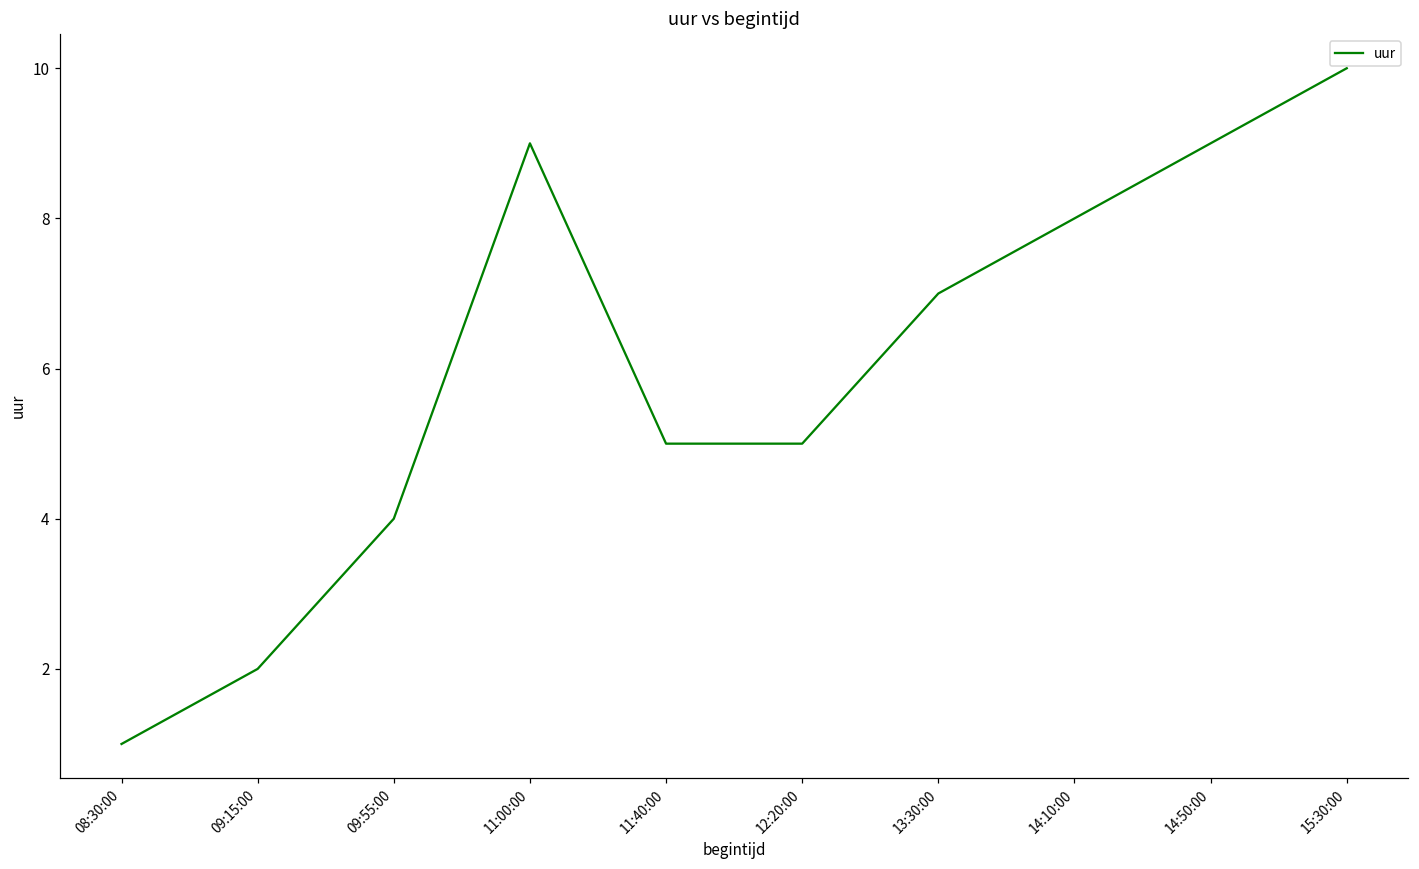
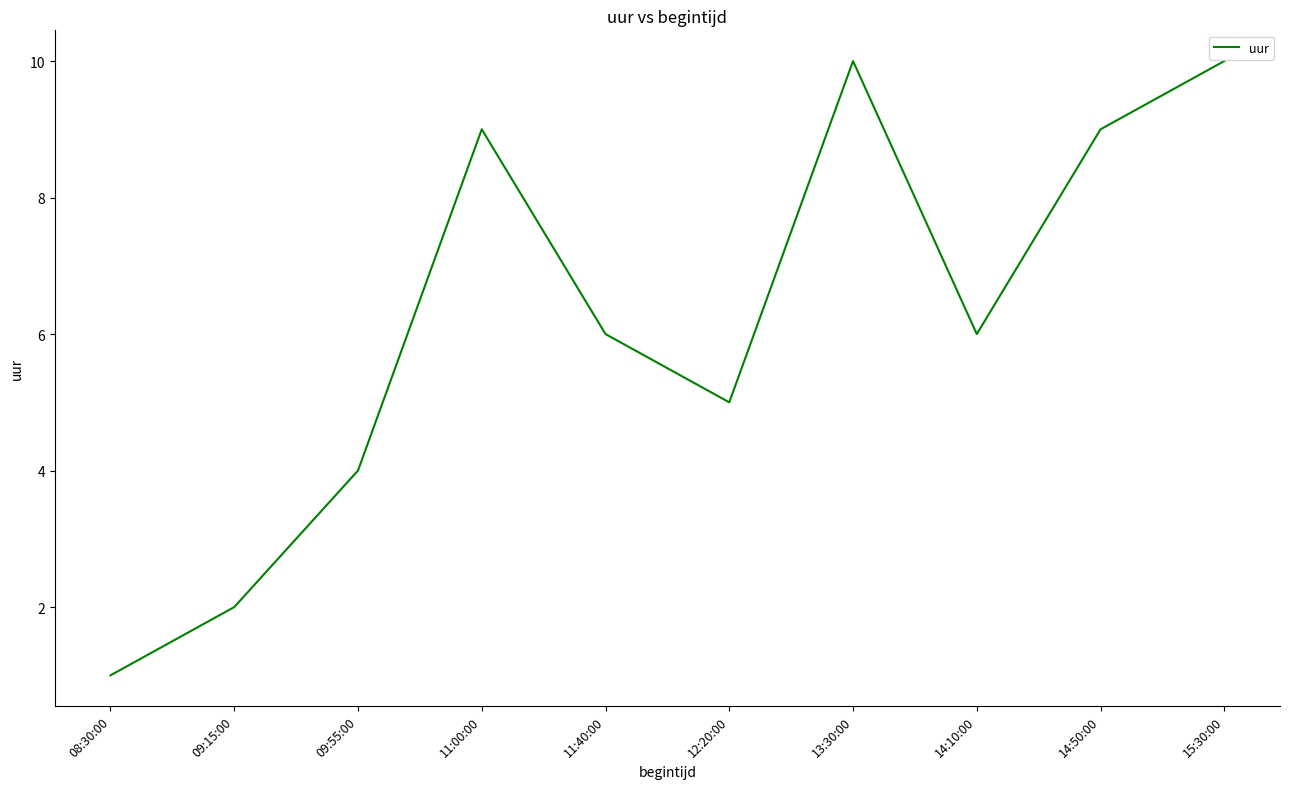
  {
    "08:30:00": 1,
    "09:15:00": 2,
    "09:55:00": 4,
    "11:00:00": 9,
-   "11:40:00": 5,
+   "11:40:00": 6,
    "12:20:00": 5,
-   "13:30:00": 7,
-   "14:10:00": 8,
+   "13:30:00": 10,
+   "14:10:00": 6,
    "14:50:00": 9,
    "15:30:00": 10
  }
